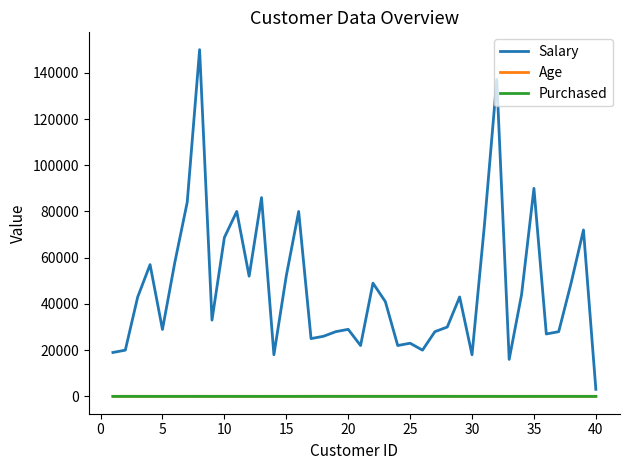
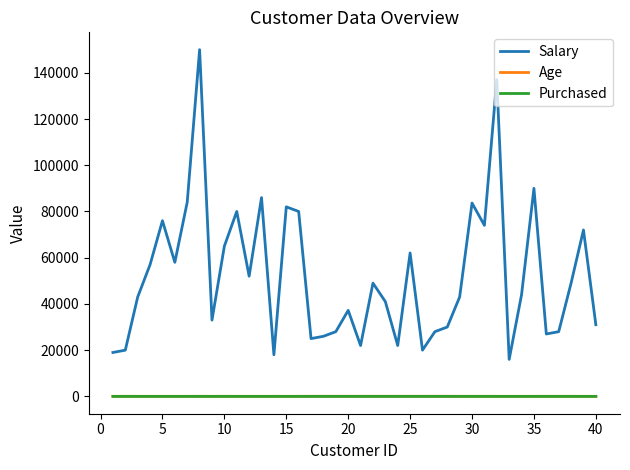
  {
    "Salary": {
-     "5": 29000,
-     "10": 69000,
-     "15": 52000,
-     "20": 29000,
-     "25": 23000,
-     "30": 18000,
+     "5": 76000,
+     "10": 65000,
+     "15": 82000,
+     "20": 37000,
+     "25": 62000,
+     "30": 84000,
      "35": 90000,
-     "40": 3000
+     "40": 31000
    },
    "Purchased": {
      "5": 0,
      "10": 0,
      "15": 0,
      "20": 0,
      "25": 0,
      "30": 0,
      "35": 0,
      "40": 0
    }
  }
